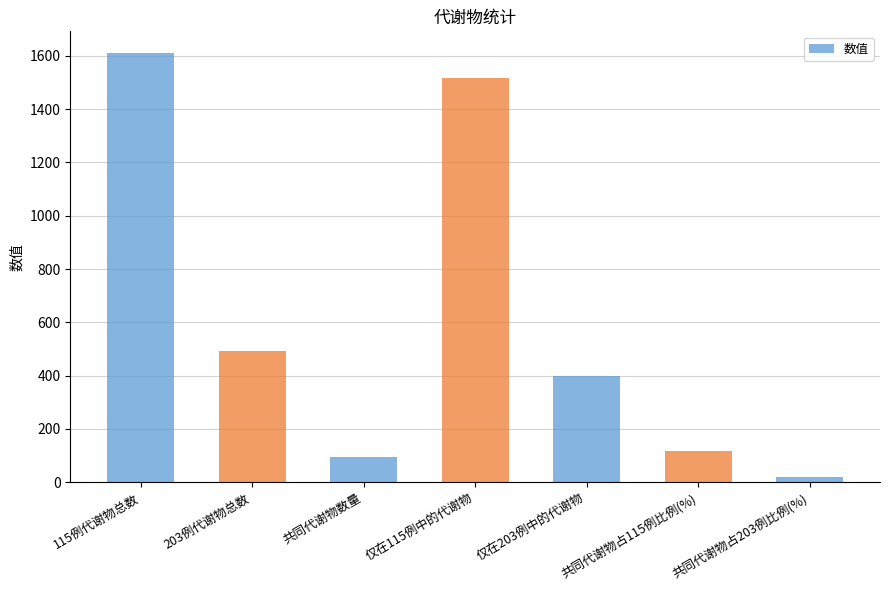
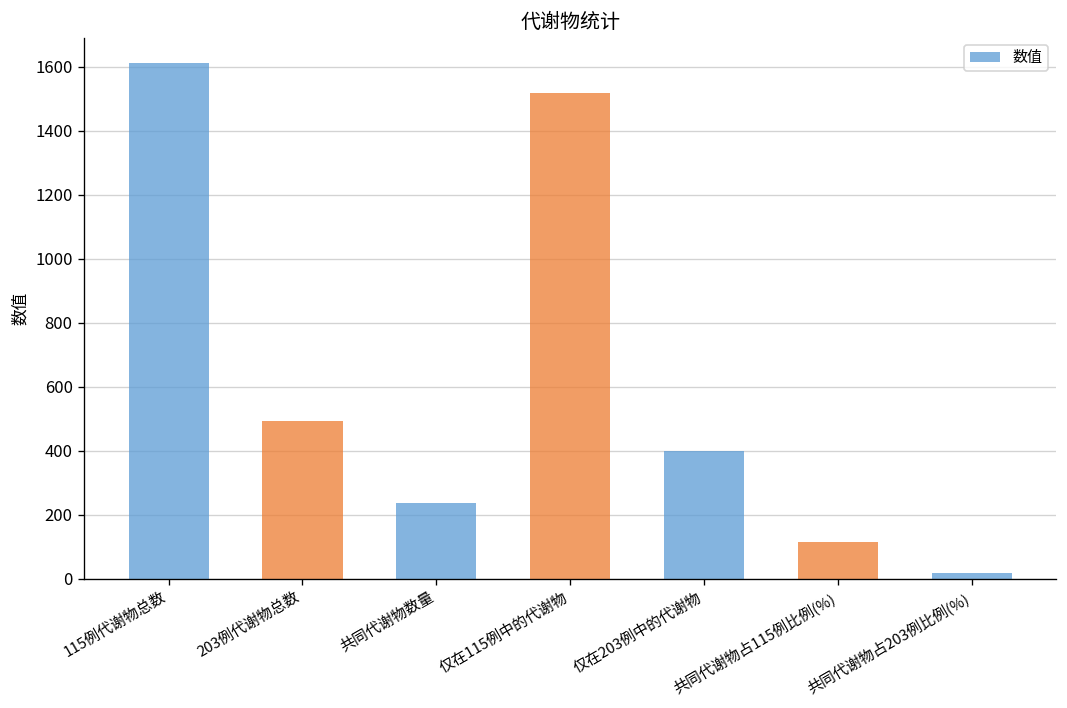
  {
    "115例代谢物总数": 1610,
    "203例代谢物总数": 490,
-   "共同代谢物数量": 90,
+   "共同代谢物数量": 240,
    "仅在115例中的代谢物": 1520,
    "仅在203例中的代谢物": 400,
    "共同代谢物占115例比例(%)": 120,
    "共同代谢物占203例比例(%)": 20
  }
